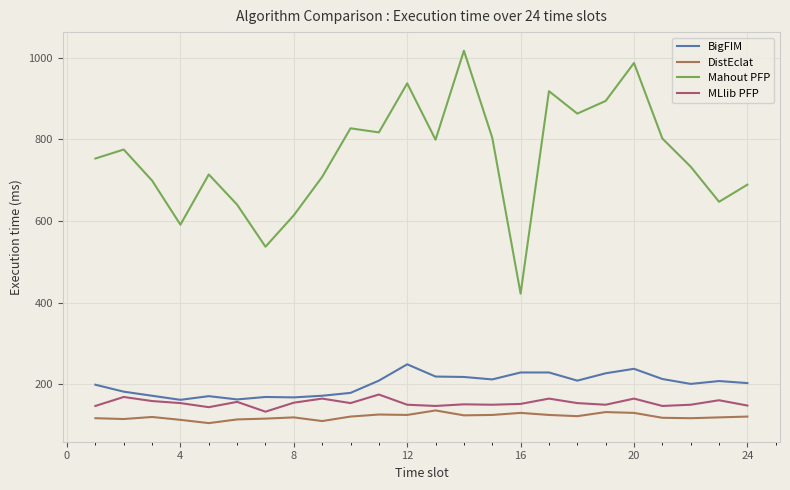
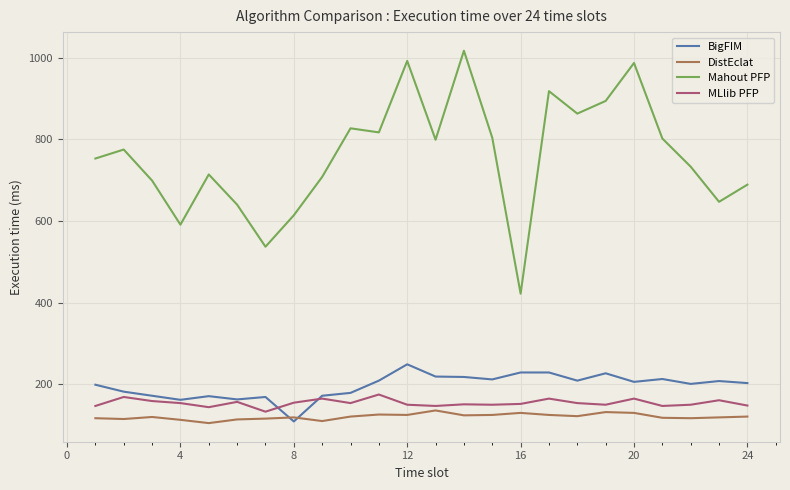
  {
    "BigFIM": {
      "4": 160,
-     "8": 170,
+     "8": 110,
      "12": 250,
      "16": 230,
-     "20": 240,
+     "20": 210,
      "24": 200
    },
    "Mahout PFP": {
      "4": 590,
      "8": 610,
-     "12": 940,
+     "12": 990,
      "16": 420,
      "20": 990,
      "24": 690
    }
  }
